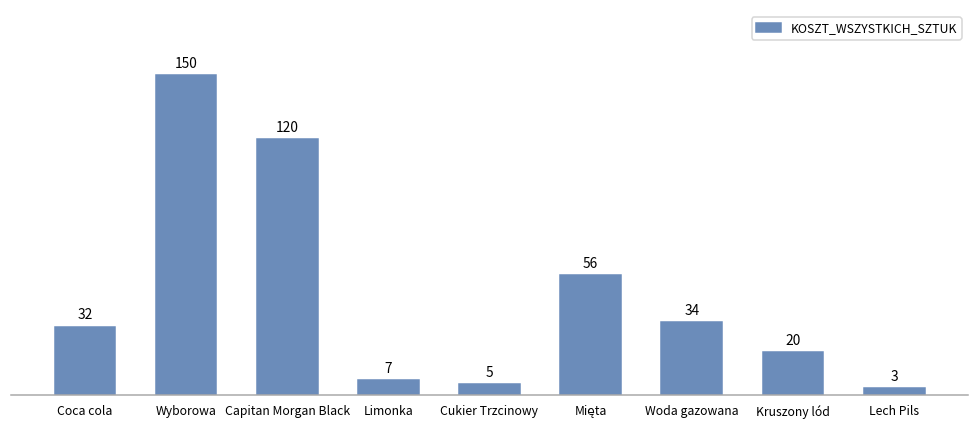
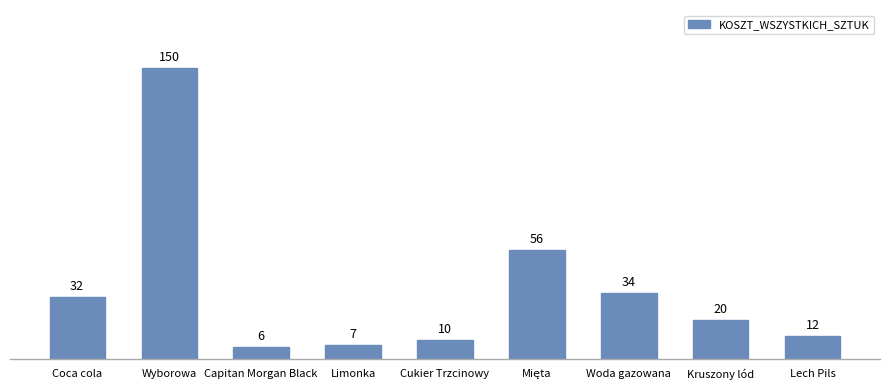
  {
    "Coca cola": 32,
    "Wyborowa": 150,
-   "Capitan Morgan Black": 120,
+   "Capitan Morgan Black": 6,
    "Limonka": 7,
-   "Cukier Trzcinowy": 5,
+   "Cukier Trzcinowy": 10,
    "Mięta": 56,
    "Woda gazowana": 34,
    "Kruszony lód": 20,
-   "Lech Pils": 3
+   "Lech Pils": 12
  }
